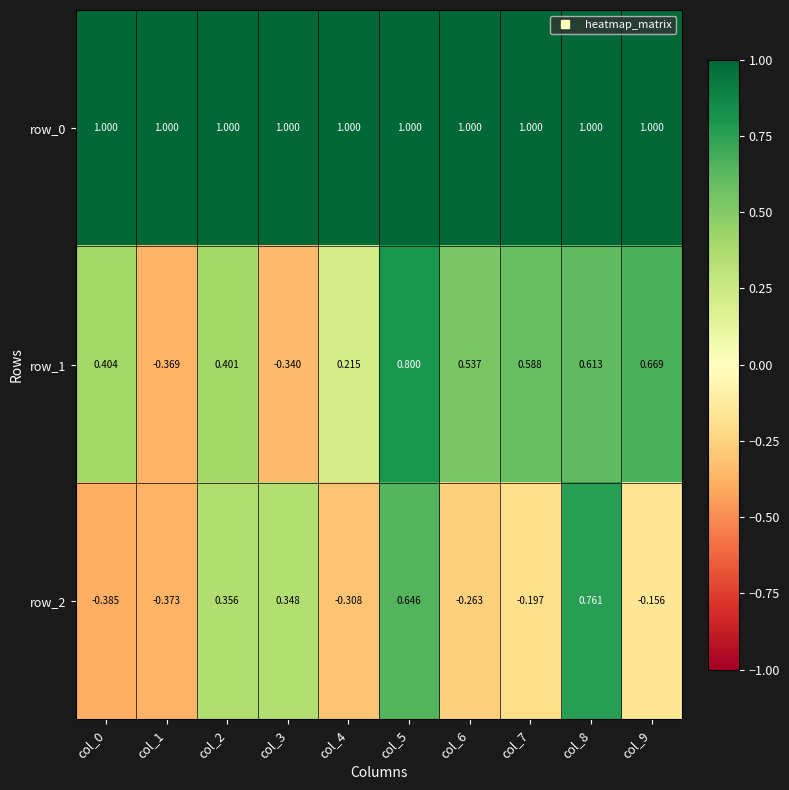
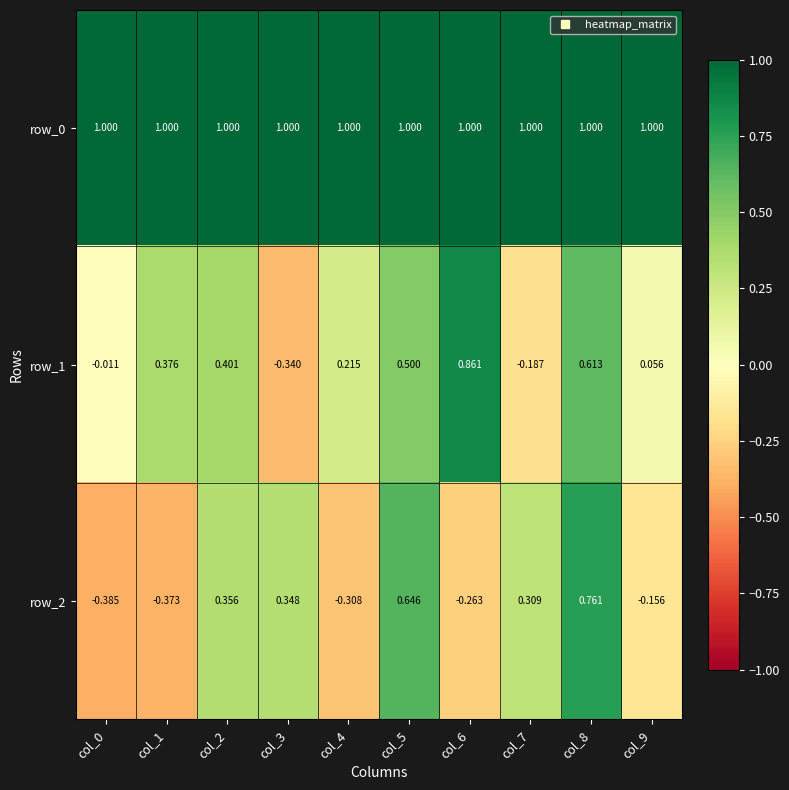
  {
    "row_0": {
      "col_0": 1.000,
      "col_1": 1.000,
      "col_2": 1.000,
      "col_3": 1.000,
      "col_4": 1.000,
      "col_5": 1.000,
      "col_6": 1.000,
      "col_7": 1.000,
      "col_8": 1.000,
      "col_9": 1.000
    },
    "row_1": {
-     "col_0": 0.404,
-     "col_1": -0.369,
+     "col_0": -0.011,
+     "col_1": 0.376,
      "col_2": 0.401,
      "col_3": -0.340,
      "col_4": 0.215,
-     "col_5": 0.800,
-     "col_6": 0.537,
-     "col_7": 0.588,
+     "col_5": 0.500,
+     "col_6": 0.861,
+     "col_7": -0.187,
      "col_8": 0.613,
-     "col_9": 0.669
+     "col_9": 0.056
    },
    "row_2": {
      "col_0": -0.385,
      "col_1": -0.373,
      "col_2": 0.356,
      "col_3": 0.348,
      "col_4": -0.308,
      "col_5": 0.646,
      "col_6": -0.263,
-     "col_7": -0.197,
+     "col_7": 0.309,
      "col_8": 0.761,
      "col_9": -0.156
    }
  }
